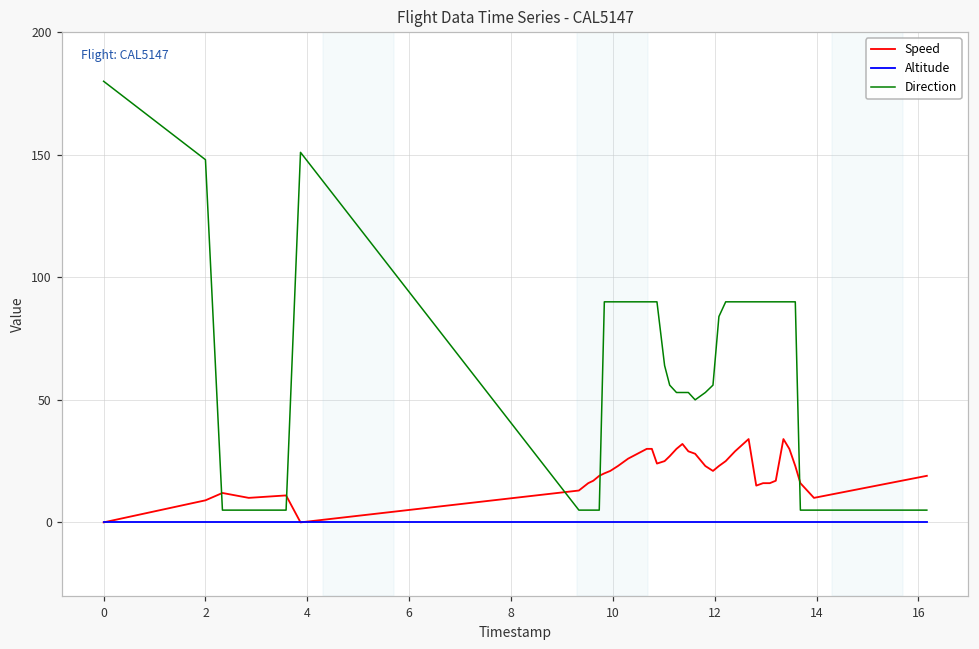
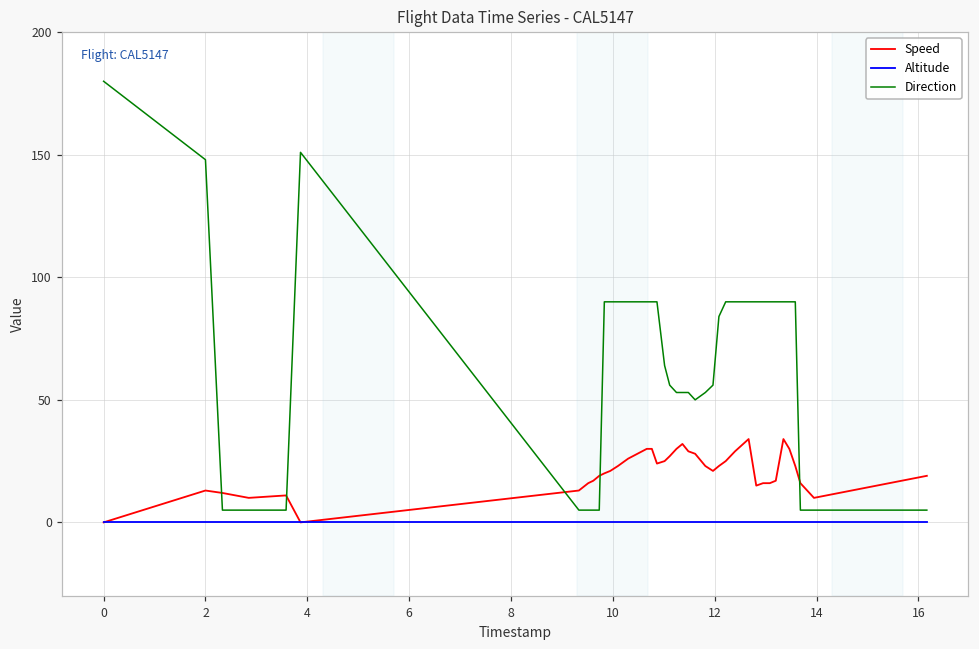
  {
    "Speed": {
-     "2": 9
+     "2": 13
    },
    "Altitude": {
      "2": 0
    },
    "Direction": {
      "0": 180,
      "2": 148
    }
  }
